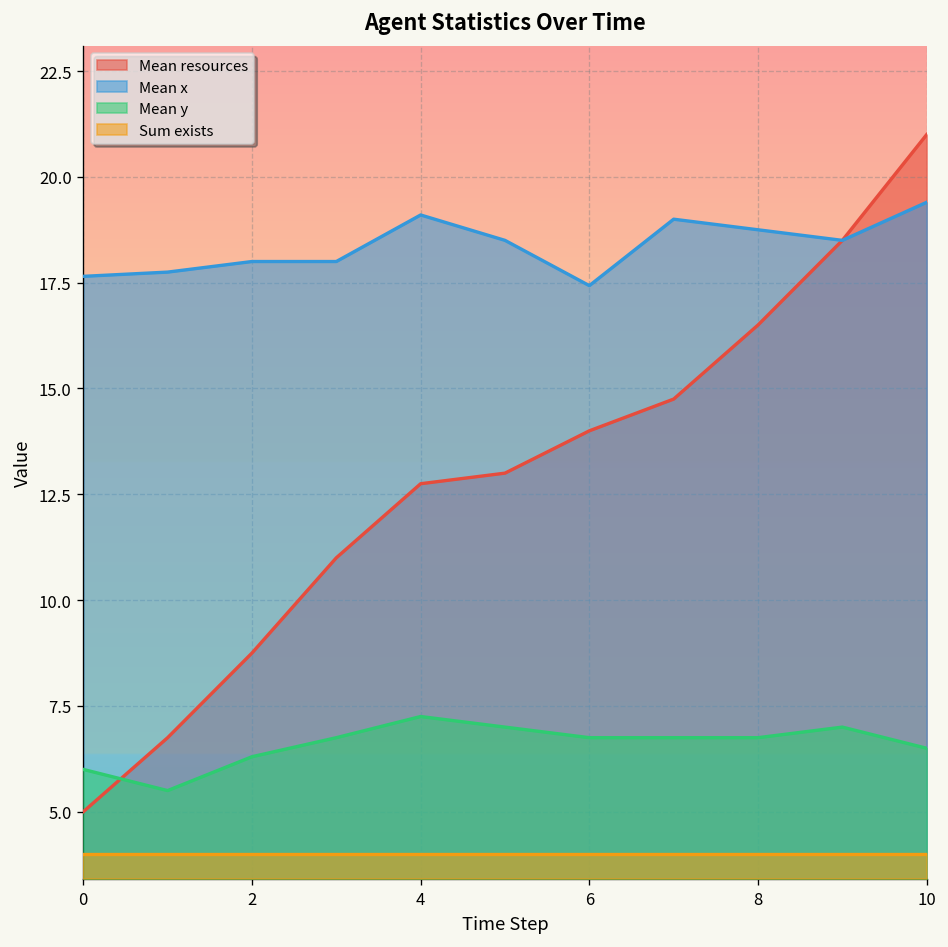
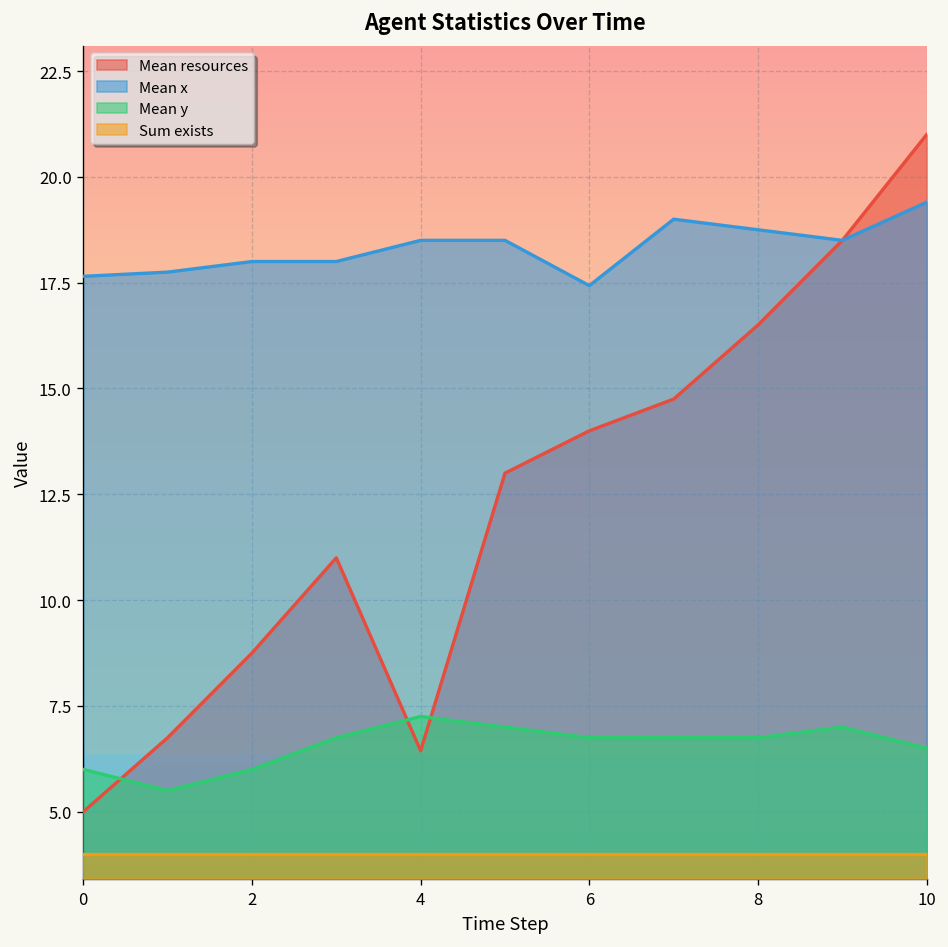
  {
    "Mean resources": {
      "0": 5.0,
      "2": 8.8,
-     "4": 12.8,
+     "4": 6.4,
      "6": 14.0,
      "8": 16.5,
      "10": 21.0
    },
    "Mean x": {
      "0": 17.7,
      "2": 18.0,
-     "4": 19.1,
+     "4": 18.5,
      "6": 17.4,
      "8": 18.8,
      "10": 19.4
    },
    "Mean y": {
      "0": 6.0,
-     "2": 6.3,
+     "2": 6.0,
      "4": 7.3,
      "6": 6.8,
      "8": 6.8,
      "10": 6.5
    },
    "Sum exists": {
      "0": 4.0,
      "2": 4.0,
      "4": 4.0,
      "6": 4.0,
      "8": 4.0,
      "10": 4.0
    }
  }
